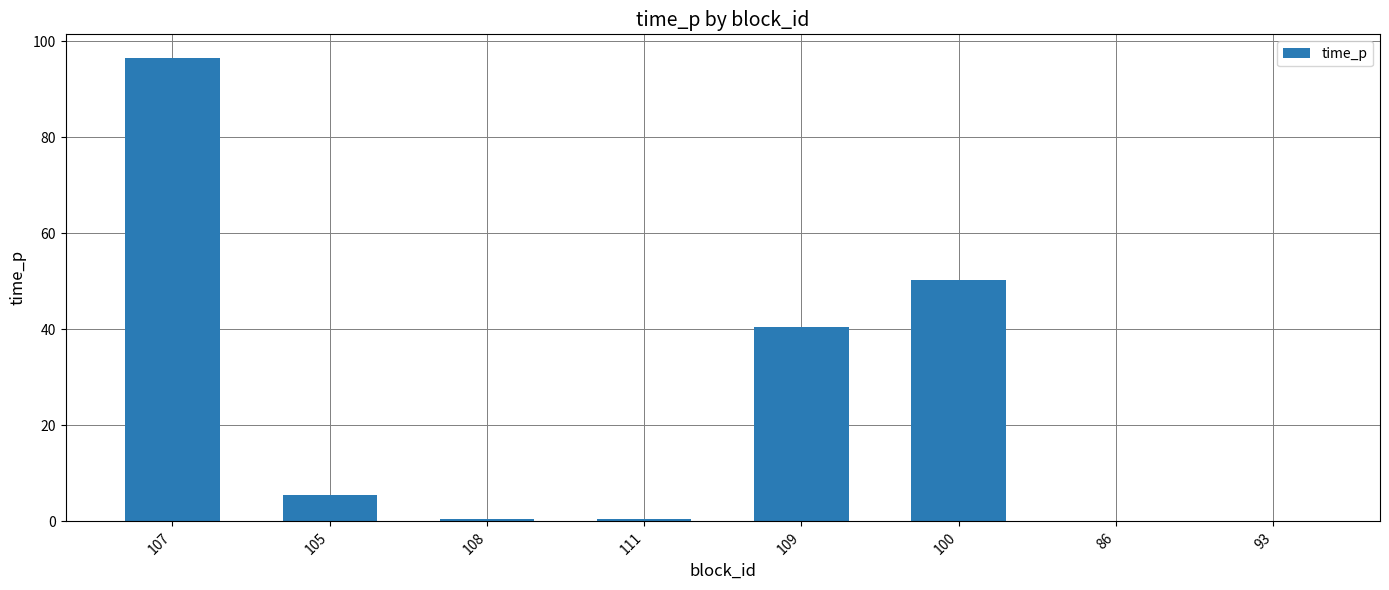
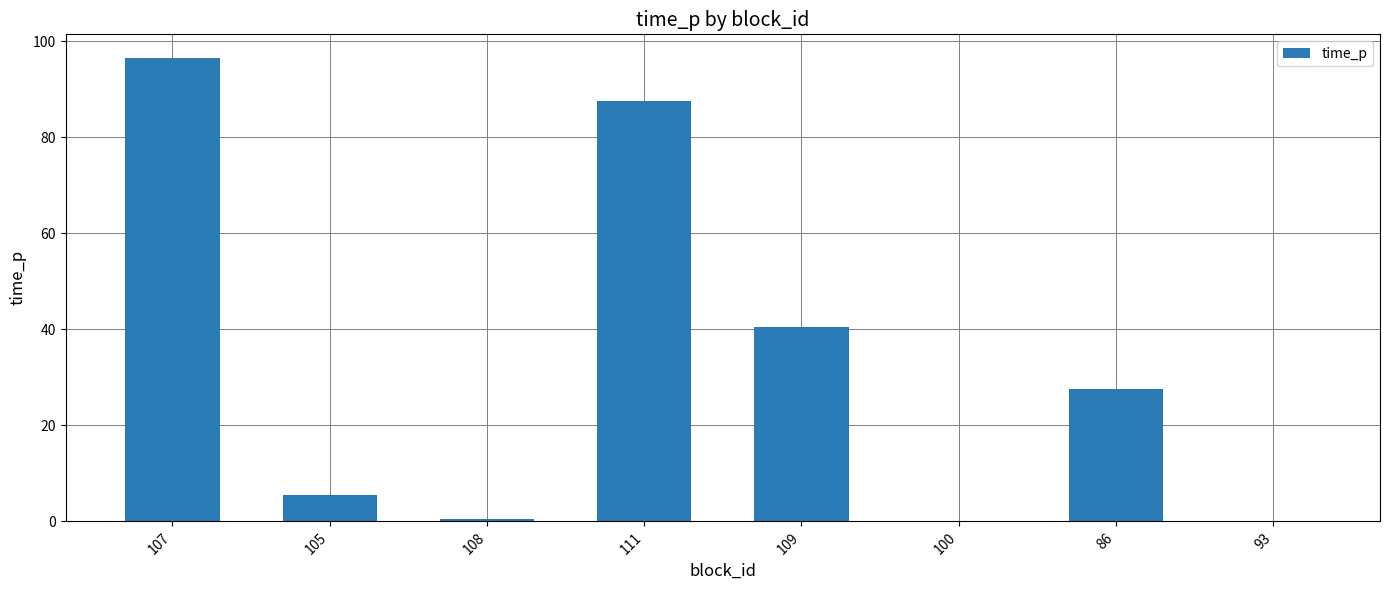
  {
    "107": 97,
    "105": 5,
-   "111": 0,
+   "111": 88,
    "109": 41,
-   "100": 50,
-   "86": 0
+   "100": 0,
+   "86": 27
  }
